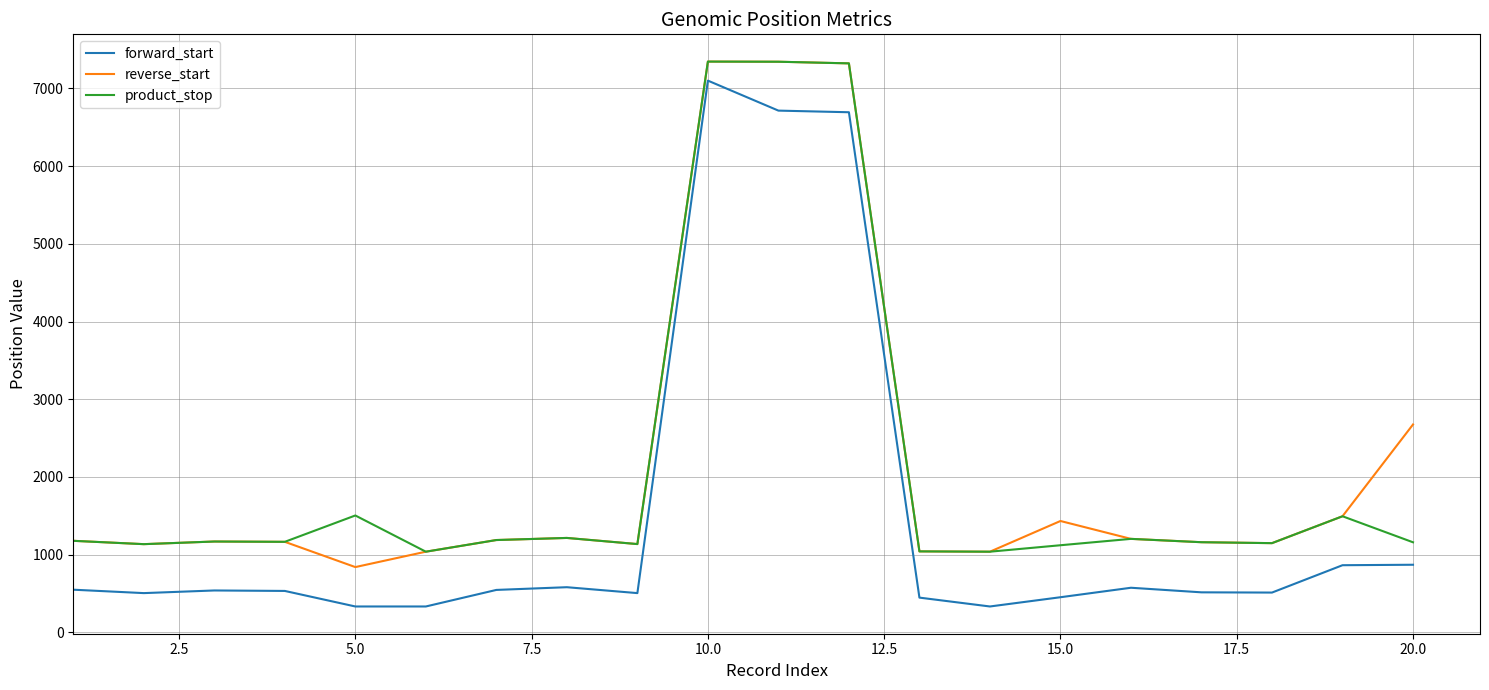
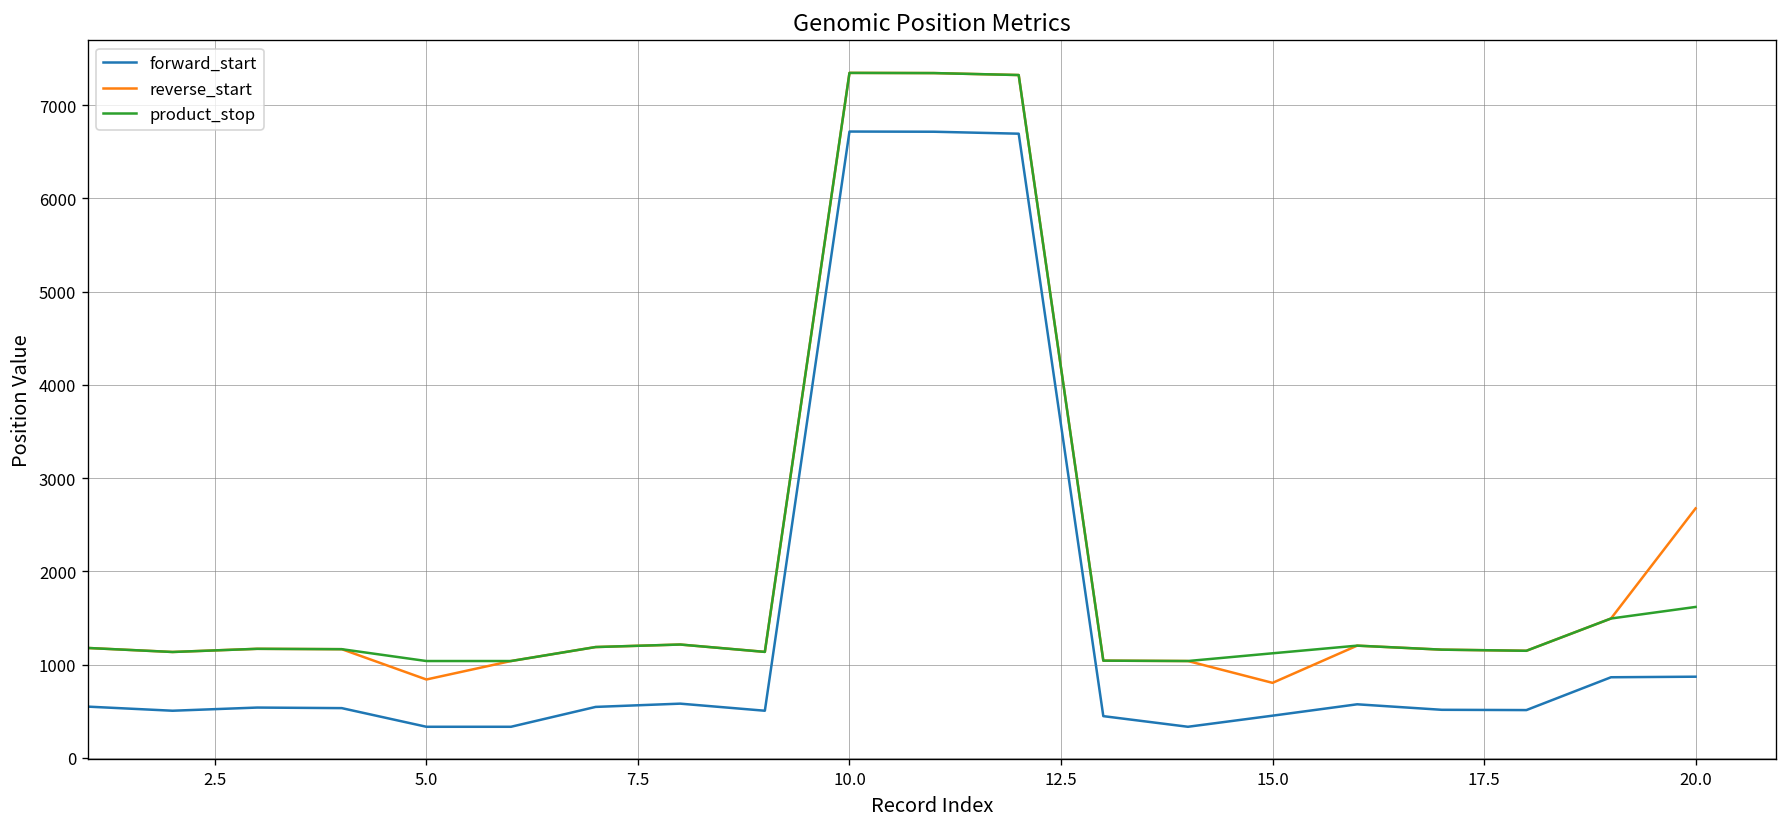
  {
    "forward_start": {
      "5.0": 300,
-     "10.0": 7100,
+     "10.0": 6700,
      "15.0": 500,
      "20.0": 900
    },
    "reverse_start": {
      "5.0": 800,
-     "15.0": 1400,
+     "15.0": 800,
      "20.0": 2700
    },
    "product_stop": {
-     "5.0": 1500,
+     "5.0": 1000,
      "15.0": 1100,
-     "20.0": 1200
+     "20.0": 1600
    }
  }
